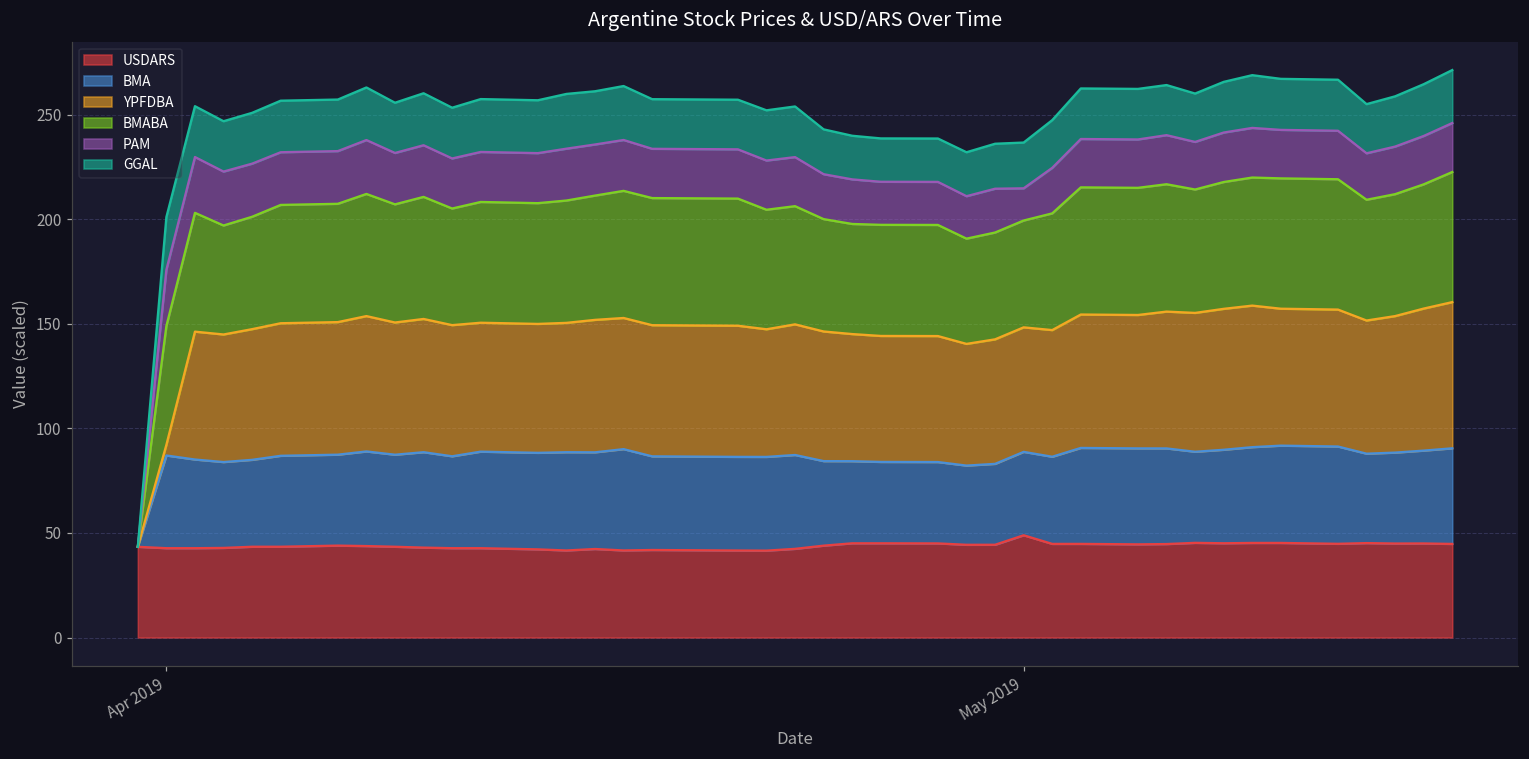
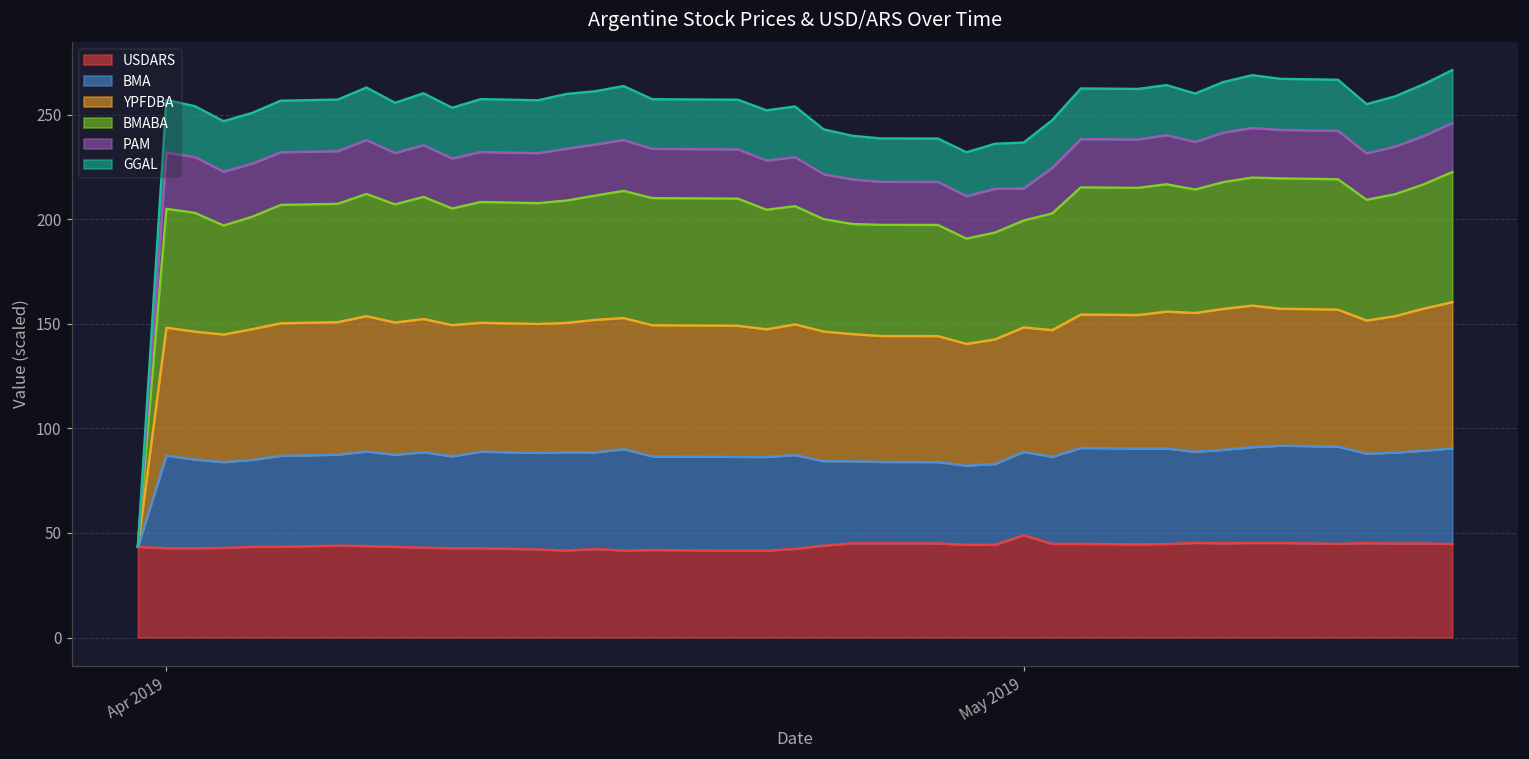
  {
    "USDARS": {
      "Apr 2019": 43,
      "May 2019": 49
    },
    "BMA": {
      "Apr 2019": 44,
      "May 2019": 40
    },
    "YPFDBA": {
-     "Apr 2019": 5,
+     "Apr 2019": 61,
      "May 2019": 60
    },
    "BMABA": {
      "Apr 2019": 57,
      "May 2019": 51
    },
    "PAM": {
      "May 2019": 15
    },
    "GGAL": {
      "May 2019": 22
    }
  }
